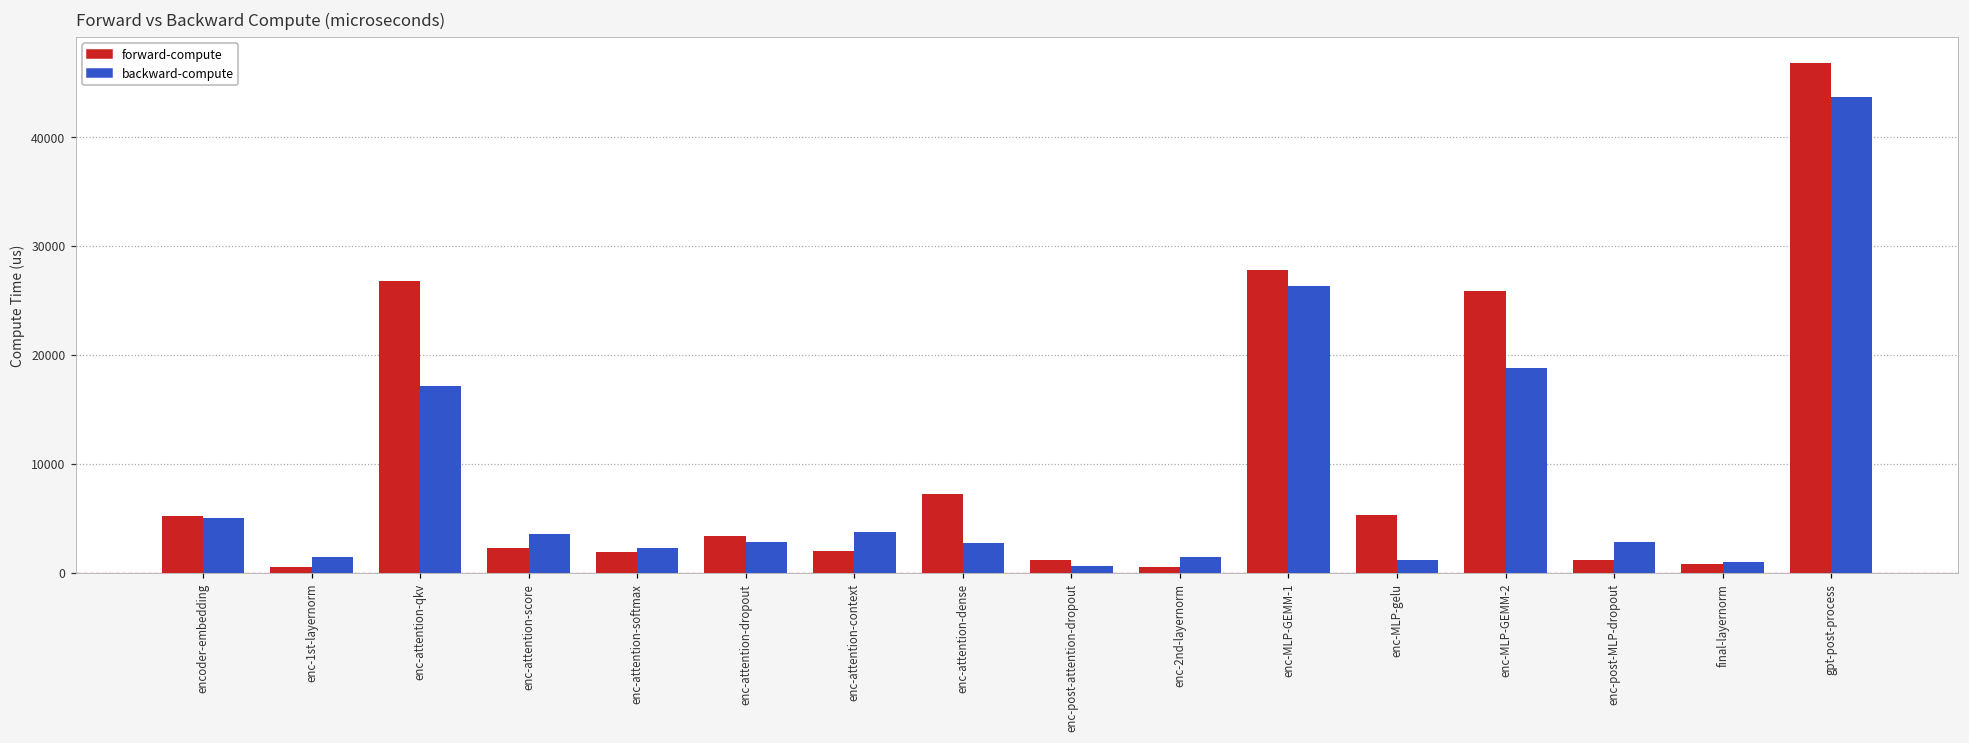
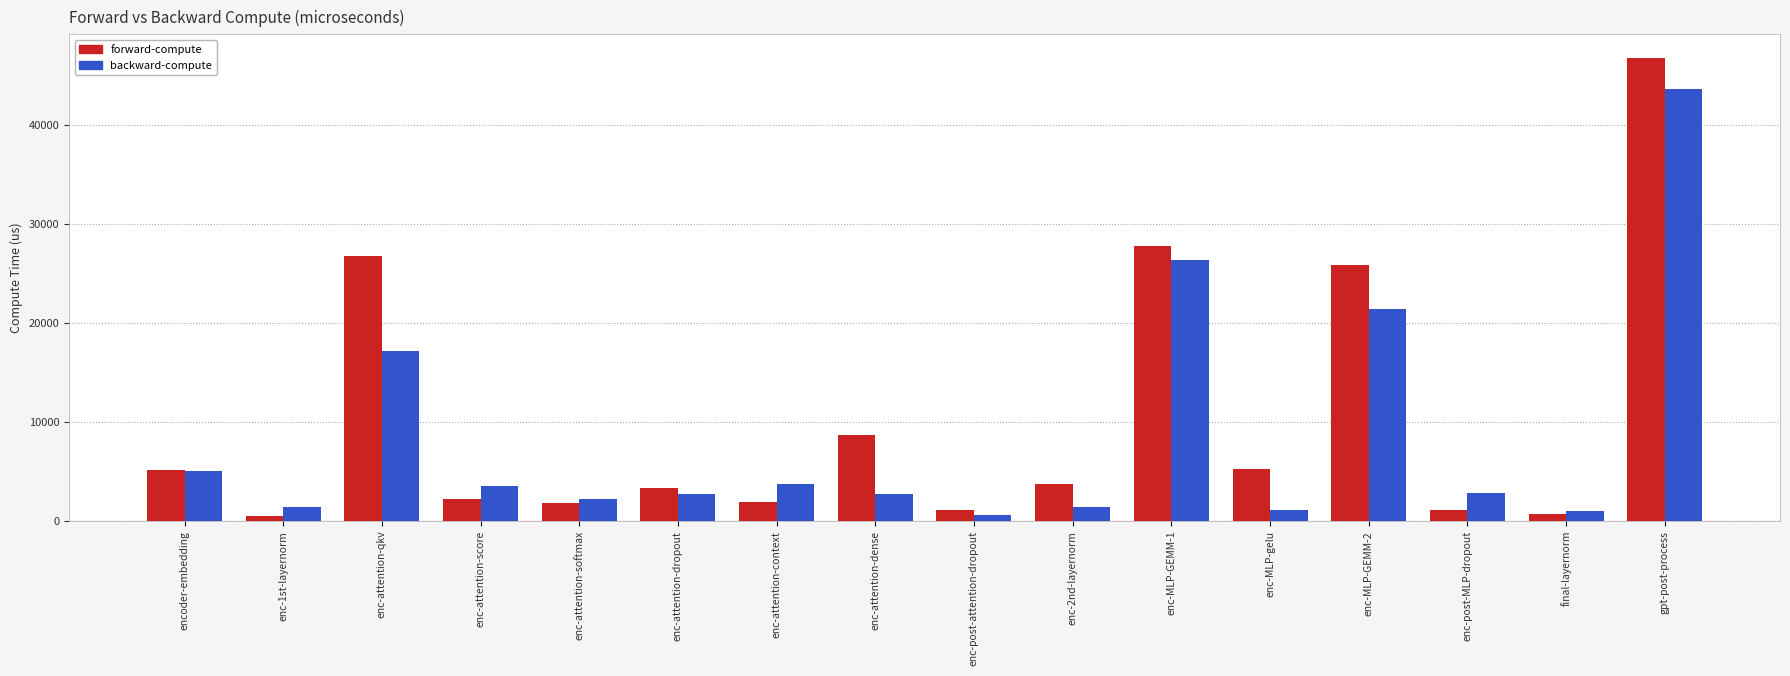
  {
    "forward-compute": {
      "encoder-embedding": 5000,
      "enc-1st-layernorm": 0,
      "enc-attention-qkv": 27000,
      "enc-attention-score": 2000,
      "enc-attention-softmax": 2000,
      "enc-attention-dropout": 3000,
      "enc-attention-context": 2000,
-     "enc-attention-dense": 7000,
+     "enc-attention-dense": 9000,
      "enc-post-attention-dropout": 1000,
-     "enc-2nd-layernorm": 0,
+     "enc-2nd-layernorm": 4000,
      "enc-MLP-GEMM-1": 28000,
      "enc-MLP-gelu": 5000,
      "enc-MLP-GEMM-2": 26000,
      "enc-post-MLP-dropout": 1000,
      "final-layernorm": 1000,
      "gpt-post-process": 47000
    },
    "backward-compute": {
      "encoder-embedding": 5000,
      "enc-1st-layernorm": 1000,
      "enc-attention-qkv": 17000,
      "enc-attention-score": 4000,
      "enc-attention-softmax": 2000,
      "enc-attention-dropout": 3000,
      "enc-attention-context": 4000,
      "enc-attention-dense": 3000,
      "enc-post-attention-dropout": 1000,
      "enc-2nd-layernorm": 1000,
      "enc-MLP-GEMM-1": 26000,
      "enc-MLP-gelu": 1000,
-     "enc-MLP-GEMM-2": 19000,
+     "enc-MLP-GEMM-2": 21000,
      "enc-post-MLP-dropout": 3000,
      "final-layernorm": 1000,
      "gpt-post-process": 44000
    }
  }
